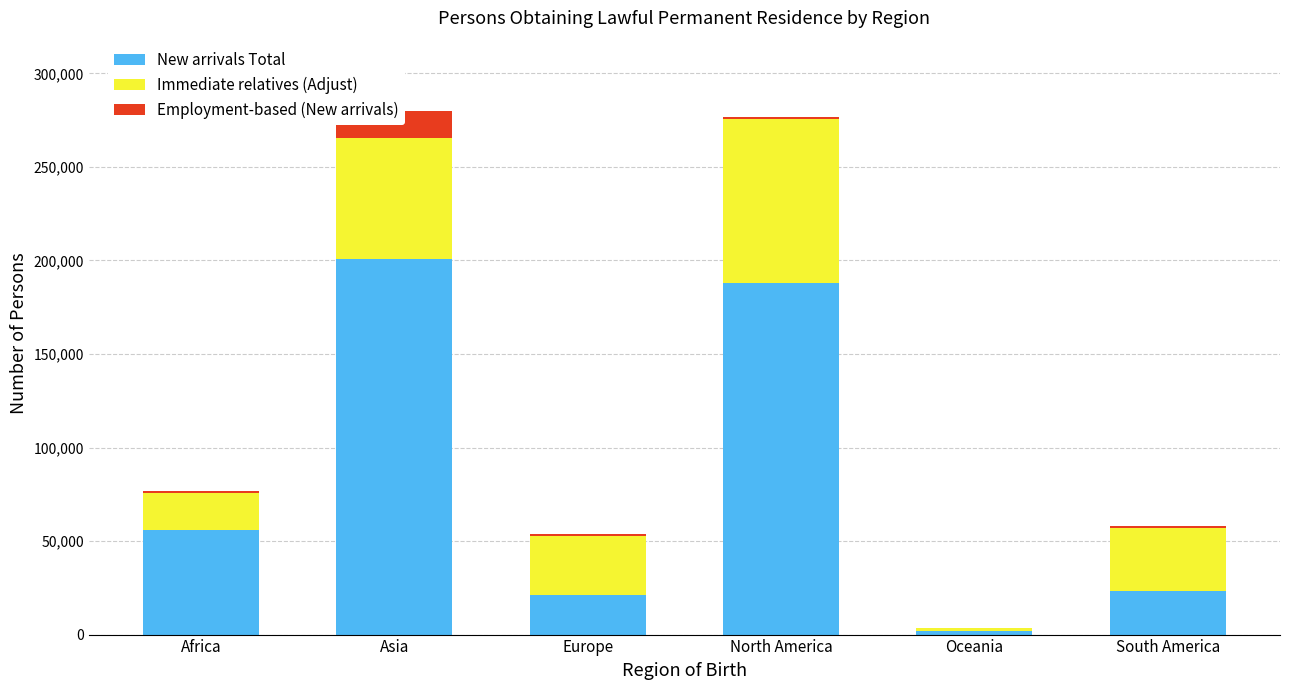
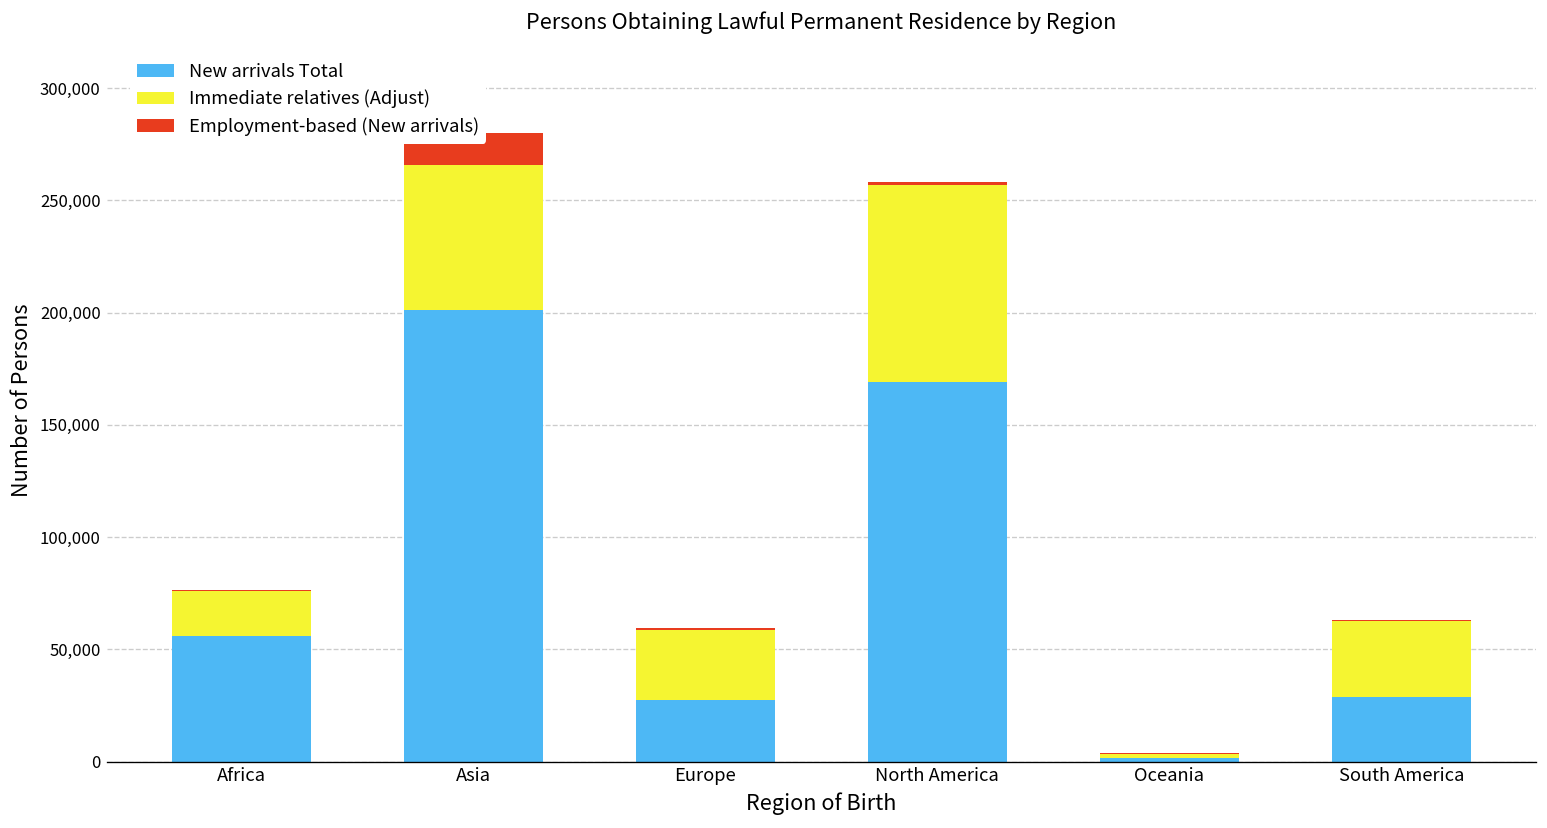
  {
    "New arrivals Total": {
      "Africa": "56,000",
      "Asia": "201,000",
-     "Europe": "21,000",
-     "North America": "188,000",
+     "Europe": "27,000",
+     "North America": "169,000",
      "Oceania": "2,000",
-     "South America": "23,000"
+     "South America": "29,000"
    },
    "Immediate relatives (Adjust)": {
      "Africa": "20,000",
      "Asia": "65,000",
      "Europe": "32,000",
      "North America": "88,000",
      "Oceania": "2,000",
      "South America": "34,000"
    }
  }
